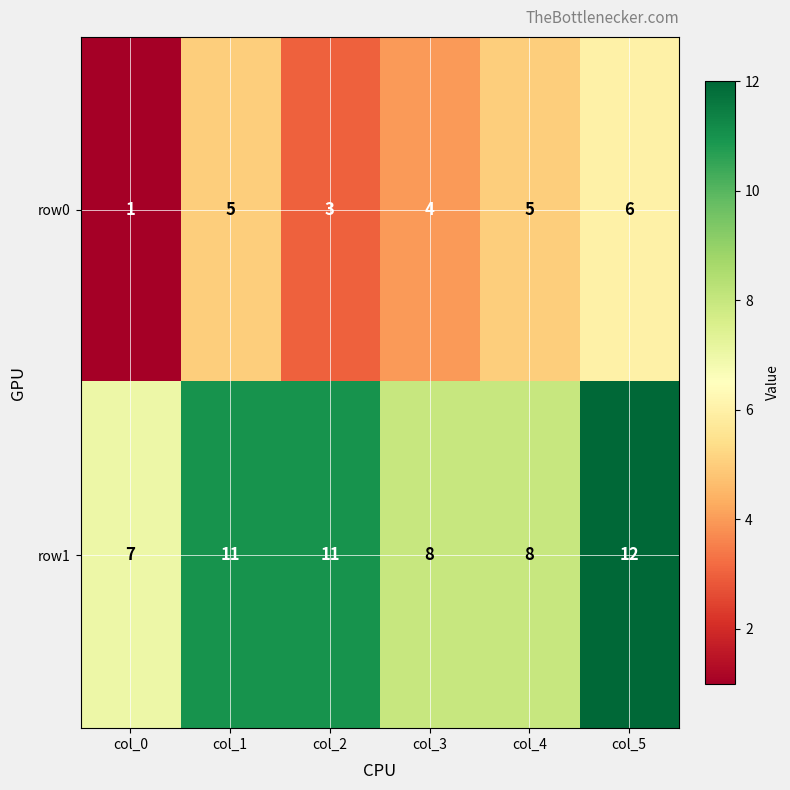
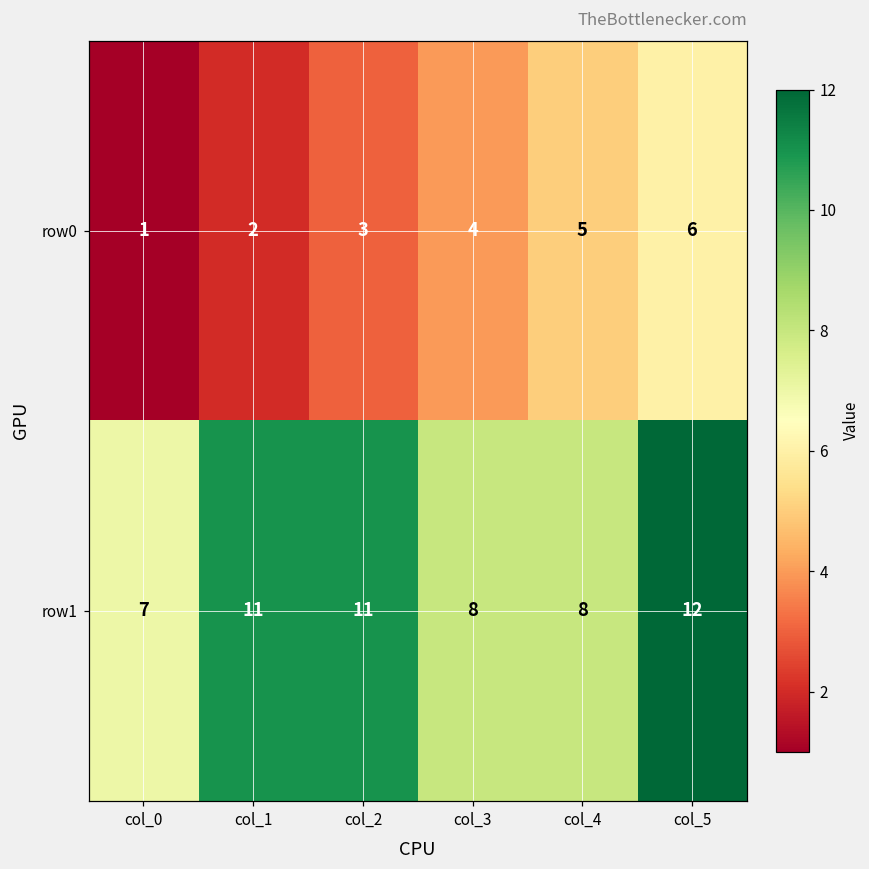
  {
    "row0": {
      "col_0": 1,
-     "col_1": 5,
+     "col_1": 2,
      "col_2": 3,
      "col_3": 4,
      "col_4": 5,
      "col_5": 6
    },
    "row1": {
      "col_0": 7,
      "col_1": 11,
      "col_2": 11,
      "col_3": 8,
      "col_4": 8,
      "col_5": 12
    }
  }
